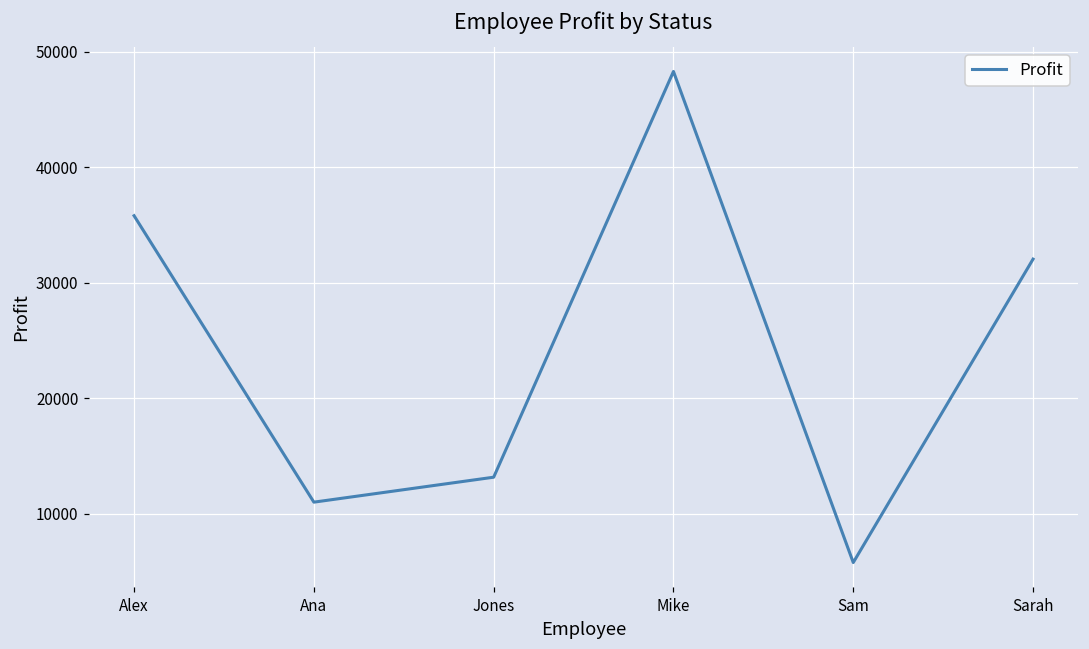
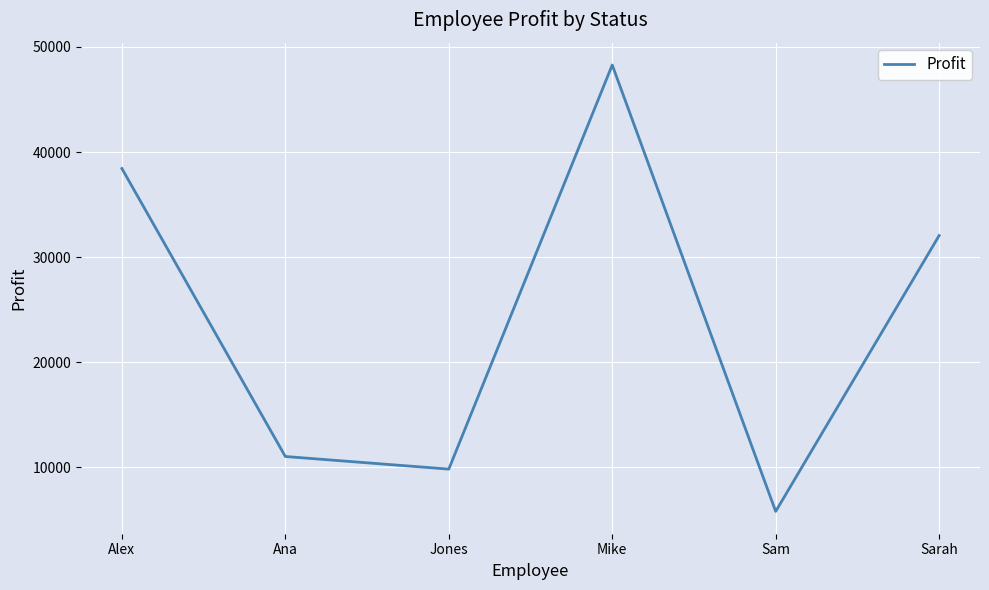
  {
-   "Alex": 35800,
+   "Alex": 38400,
    "Ana": 11000,
-   "Jones": 13200,
+   "Jones": 9800,
    "Mike": 48300,
    "Sam": 5800,
    "Sarah": 32000
  }
